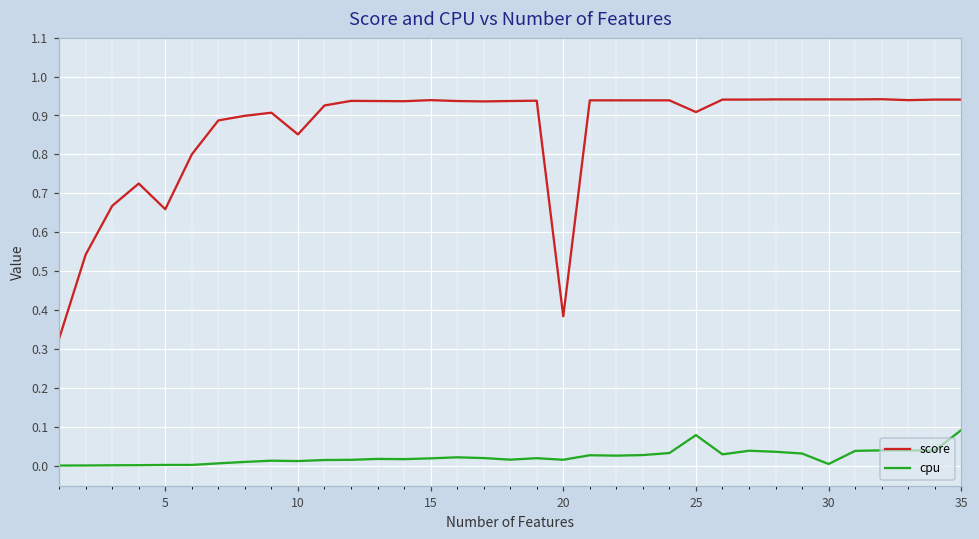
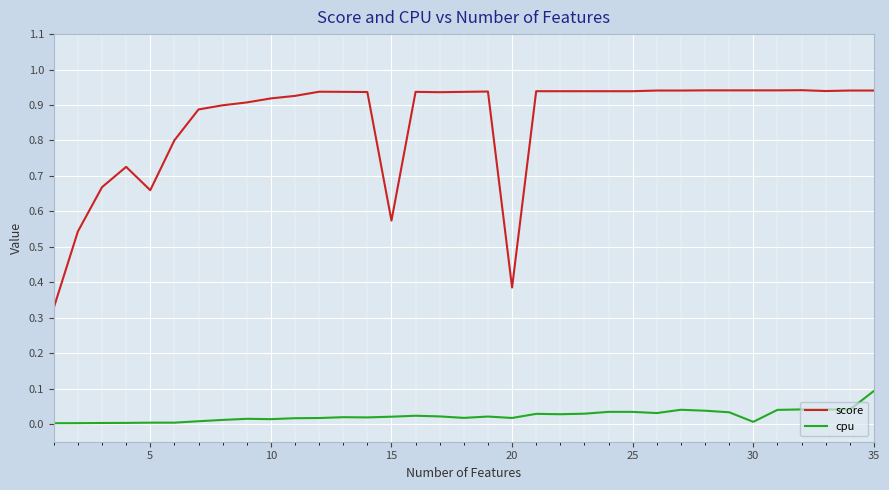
  {
    "score": {
      "5": 0.66,
-     "10": 0.85,
-     "15": 0.94,
+     "10": 0.92,
+     "15": 0.57,
      "20": 0.39,
-     "25": 0.91,
+     "25": 0.94,
      "30": 0.94,
      "35": 0.94
    },
    "cpu": {
      "5": 0.00,
      "10": 0.01,
      "15": 0.02,
      "20": 0.02,
-     "25": 0.08,
+     "25": 0.03,
      "30": 0.01,
      "35": 0.09
    }
  }
